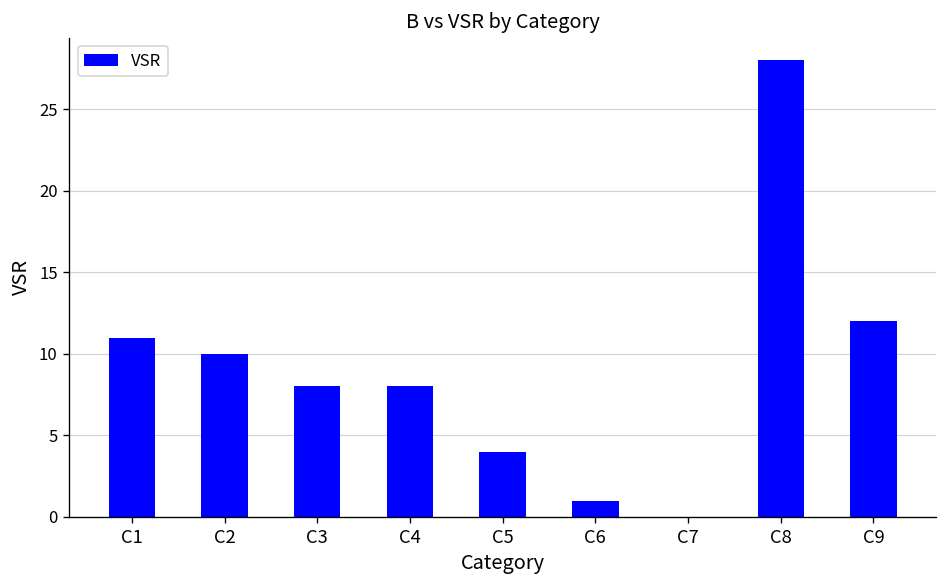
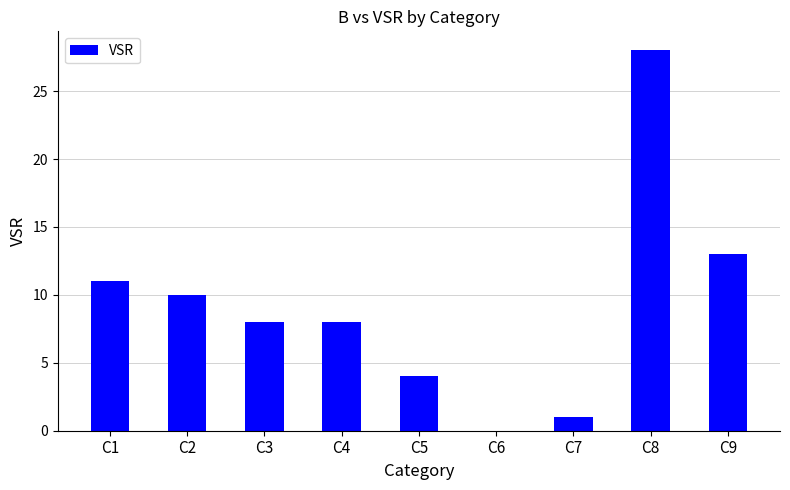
  {
    "C1": 11,
    "C2": 10,
    "C3": 8,
    "C4": 8,
    "C5": 4,
-   "C6": 1,
-   "C7": 0,
+   "C6": 0,
+   "C7": 1,
    "C8": 28,
-   "C9": 12
+   "C9": 13
  }
